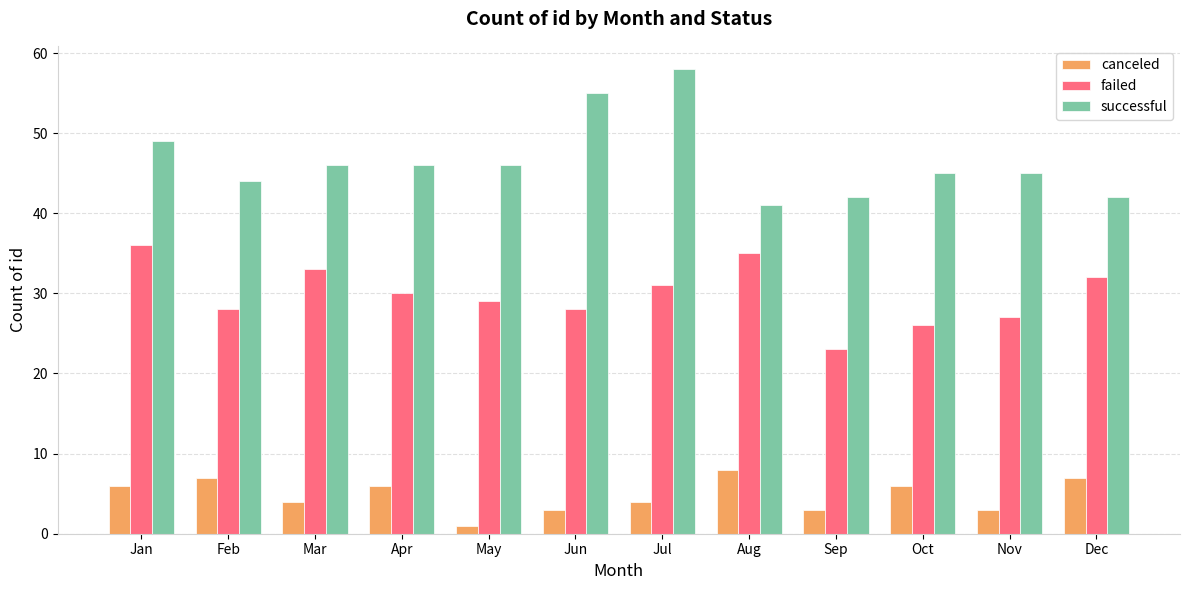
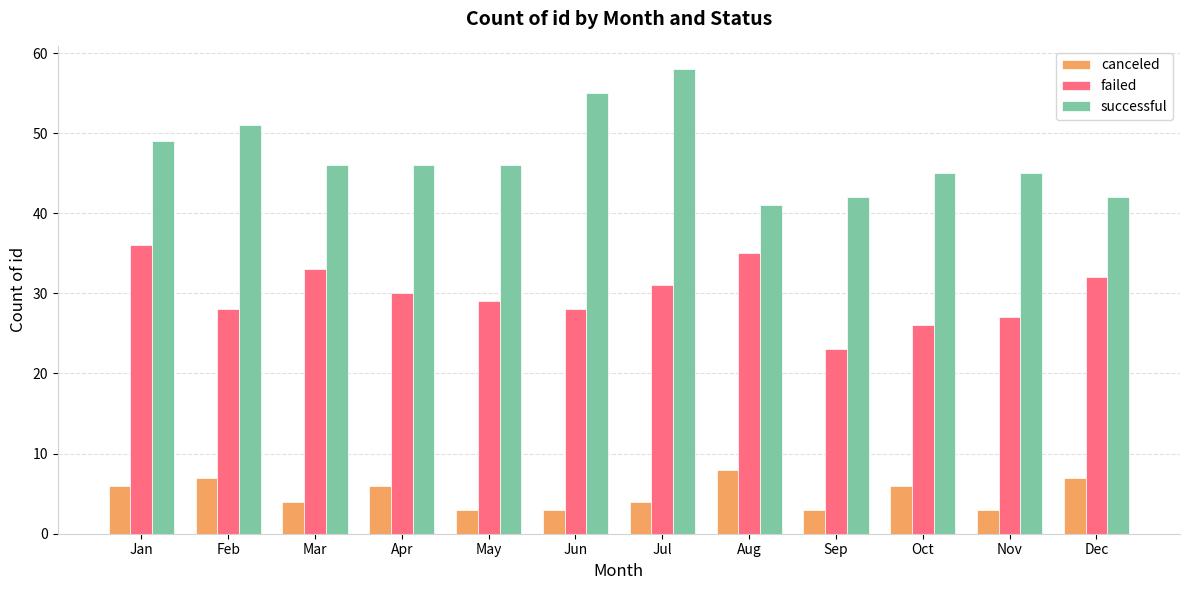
  {
    "canceled": {
      "Jan": 6,
      "Feb": 7,
      "Mar": 4,
      "Apr": 6,
-     "May": 1,
+     "May": 3,
      "Jun": 3,
      "Jul": 4,
      "Aug": 8,
      "Sep": 3,
      "Oct": 6,
      "Nov": 3,
      "Dec": 7
    },
    "failed": {
      "Jan": 36,
      "Feb": 28,
      "Mar": 33,
      "Apr": 30,
      "May": 29,
      "Jun": 28,
      "Jul": 31,
      "Aug": 35,
      "Sep": 23,
      "Oct": 26,
      "Nov": 27,
      "Dec": 32
    },
    "successful": {
      "Jan": 49,
-     "Feb": 44,
+     "Feb": 51,
      "Mar": 46,
      "Apr": 46,
      "May": 46,
      "Jun": 55,
      "Jul": 58,
      "Aug": 41,
      "Sep": 42,
      "Oct": 45,
      "Nov": 45,
      "Dec": 42
    }
  }
